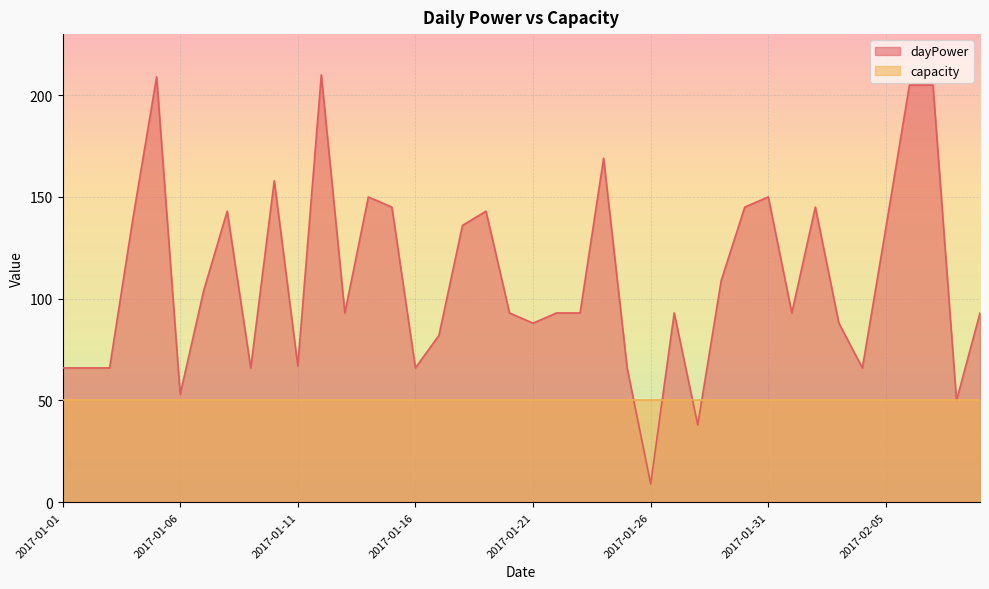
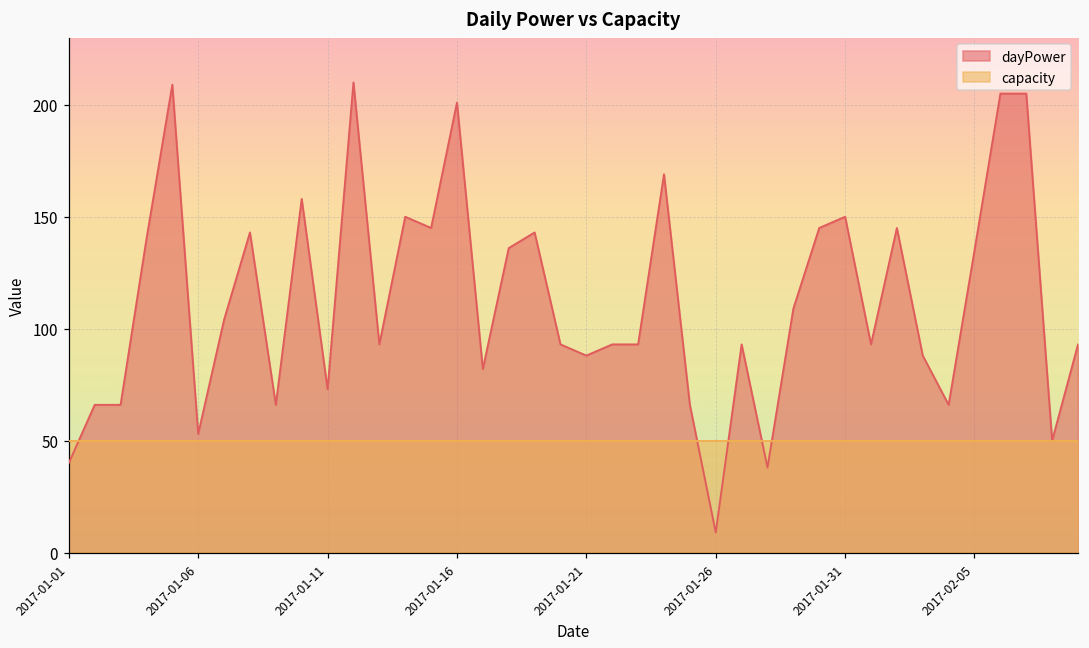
  {
    "dayPower": {
-     "2017-01-01": 66,
+     "2017-01-01": 40,
      "2017-01-06": 53,
-     "2017-01-11": 67,
-     "2017-01-16": 66,
+     "2017-01-11": 73,
+     "2017-01-16": 201,
      "2017-01-21": 88,
      "2017-01-26": 9,
      "2017-01-31": 150,
      "2017-02-05": 135
    },
    "capacity": {
      "2017-01-01": 50,
      "2017-01-06": 50,
      "2017-01-11": 50,
      "2017-01-16": 50,
      "2017-01-21": 50,
      "2017-01-26": 50,
      "2017-01-31": 50,
      "2017-02-05": 50
    }
  }
